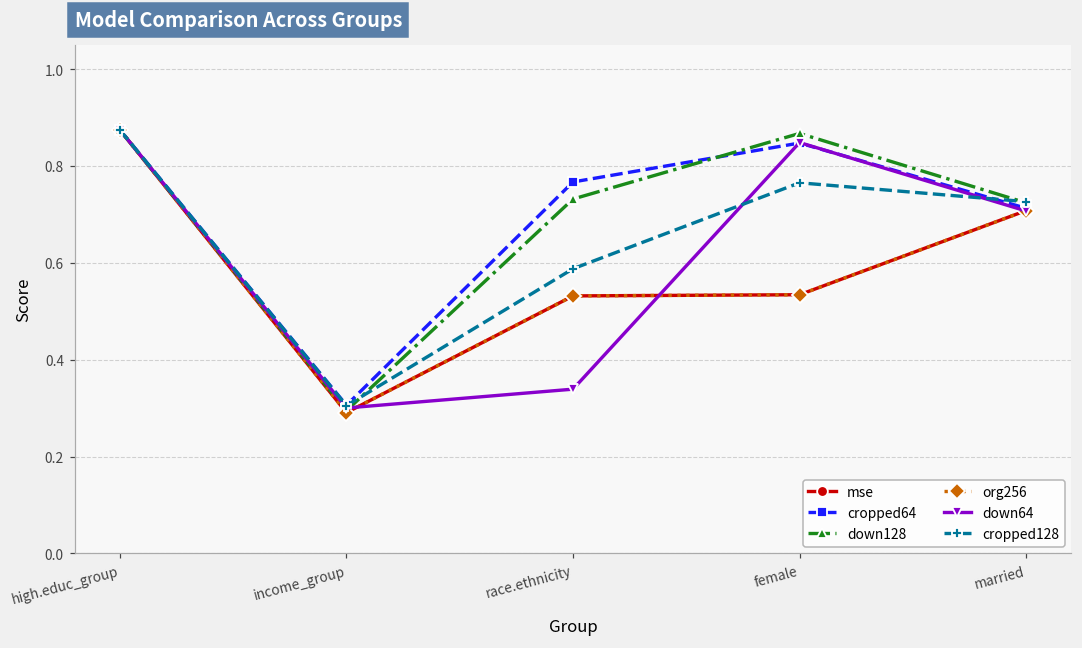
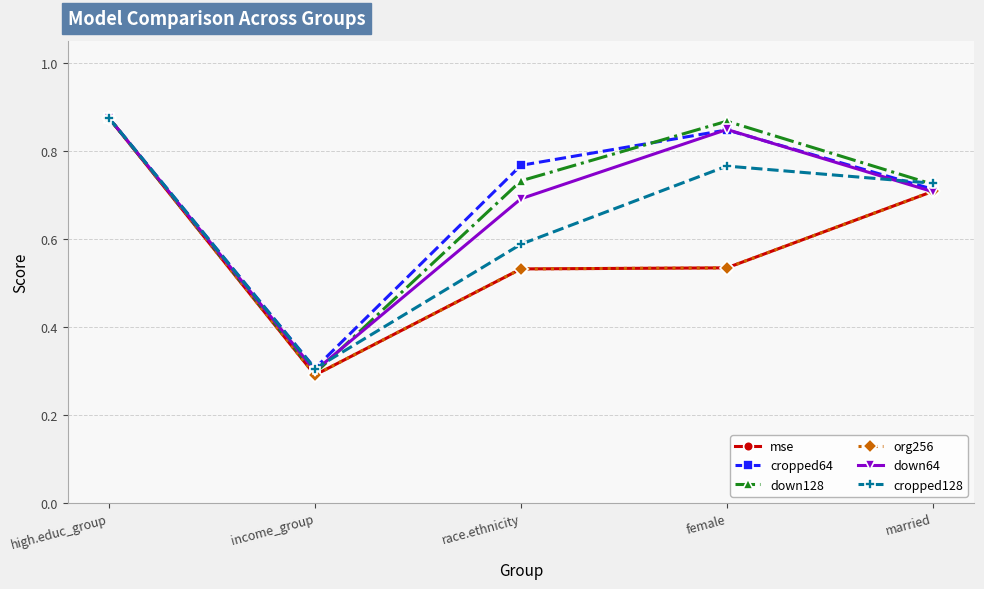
  {
    "org256": {
      "race.ethnicity": 0.53,
      "female": 0.53
    },
    "cropped64": {
      "race.ethnicity": 0.77
    },
    "down128": {
      "race.ethnicity": 0.73,
      "female": 0.87
    },
    "down64": {
-     "race.ethnicity": 0.34
+     "race.ethnicity": 0.69
    },
    "cropped128": {
      "race.ethnicity": 0.59,
      "female": 0.77
    }
  }
